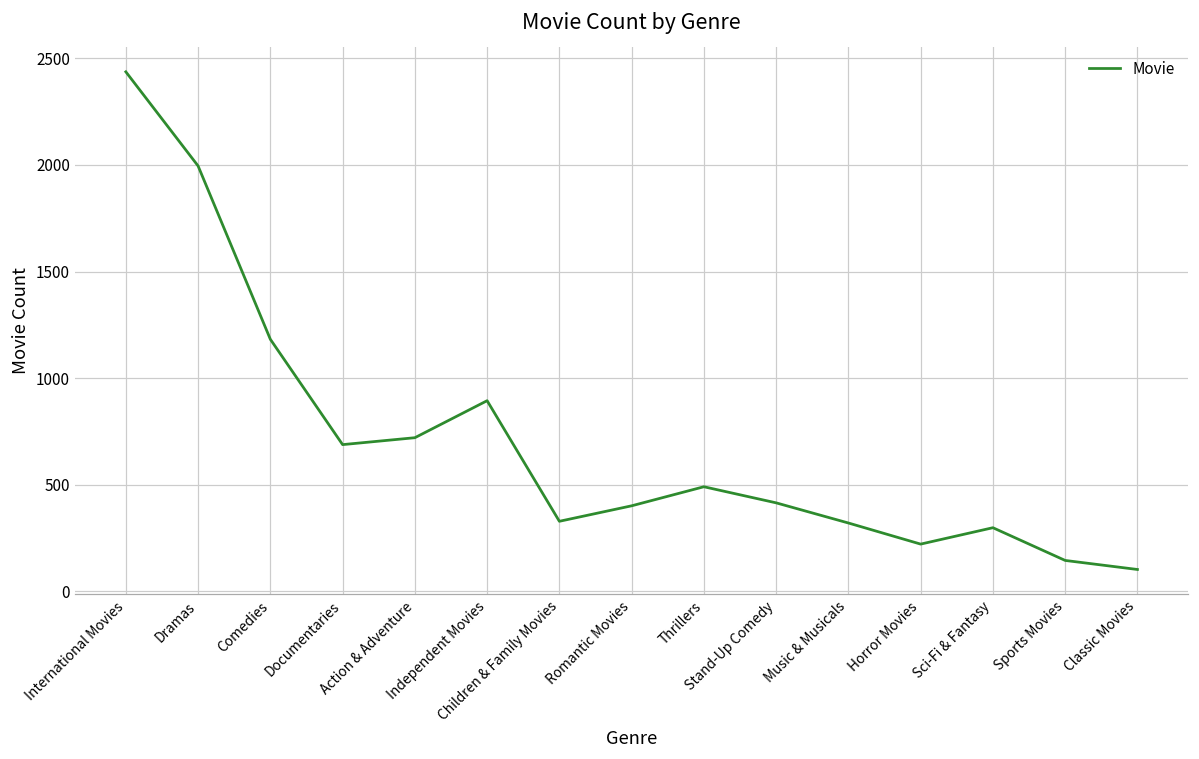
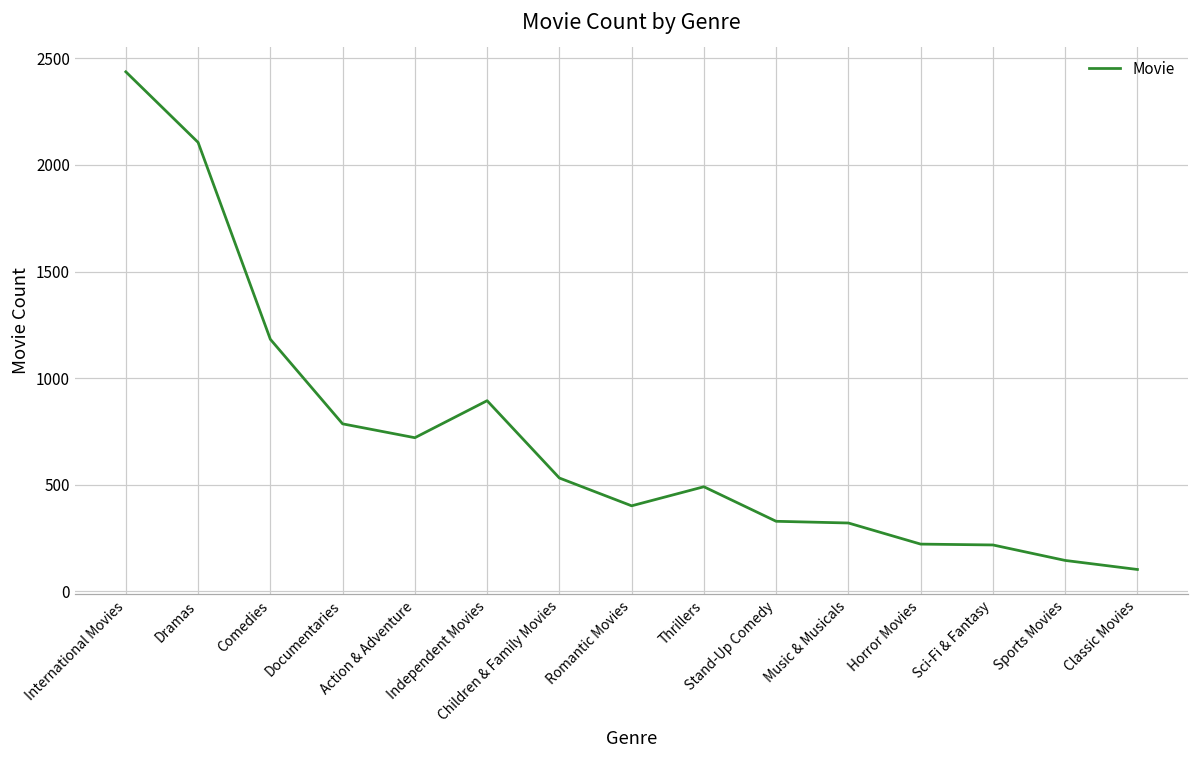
  {
    "International Movies": 2440,
-   "Dramas": 2000,
+   "Dramas": 2110,
    "Comedies": 1180,
-   "Documentaries": 690,
+   "Documentaries": 790,
    "Action & Adventure": 720,
    "Independent Movies": 890,
-   "Children & Family Movies": 330,
+   "Children & Family Movies": 530,
    "Romantic Movies": 400,
    "Thrillers": 490,
-   "Stand-Up Comedy": 420,
+   "Stand-Up Comedy": 330,
    "Music & Musicals": 320,
    "Horror Movies": 220,
-   "Sci-Fi & Fantasy": 300,
+   "Sci-Fi & Fantasy": 220,
    "Sports Movies": 150,
    "Classic Movies": 100
  }
